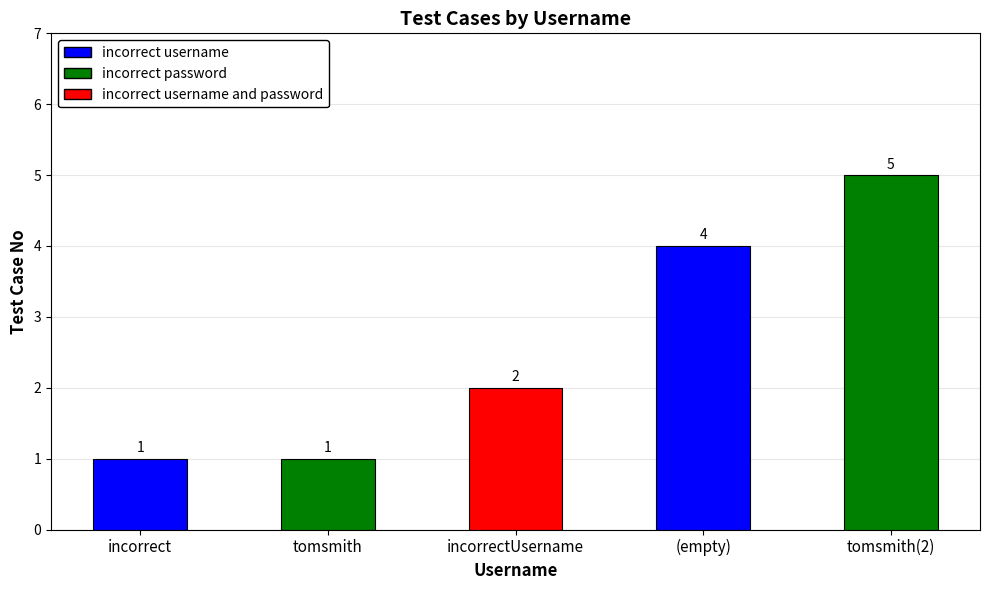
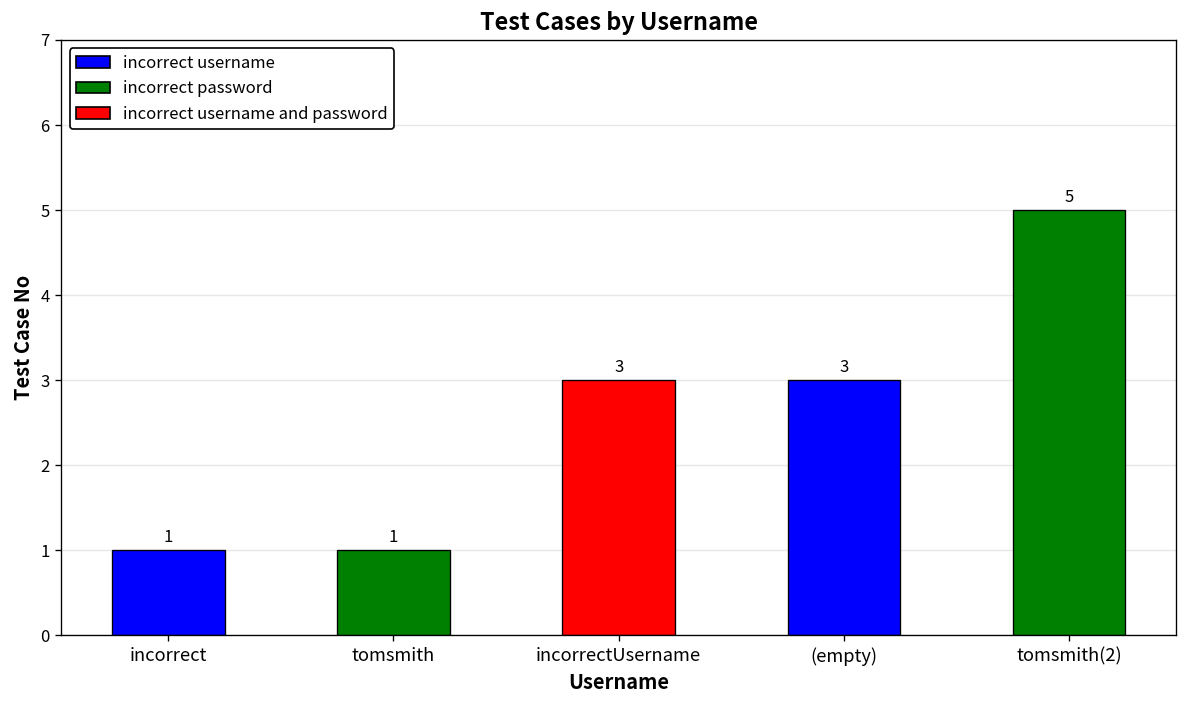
  {
    "incorrect": 1,
    "tomsmith": 1,
-   "incorrectUsername": 2,
-   "(empty)": 4,
+   "incorrectUsername": 3,
+   "(empty)": 3,
    "tomsmith(2)": 5
  }
